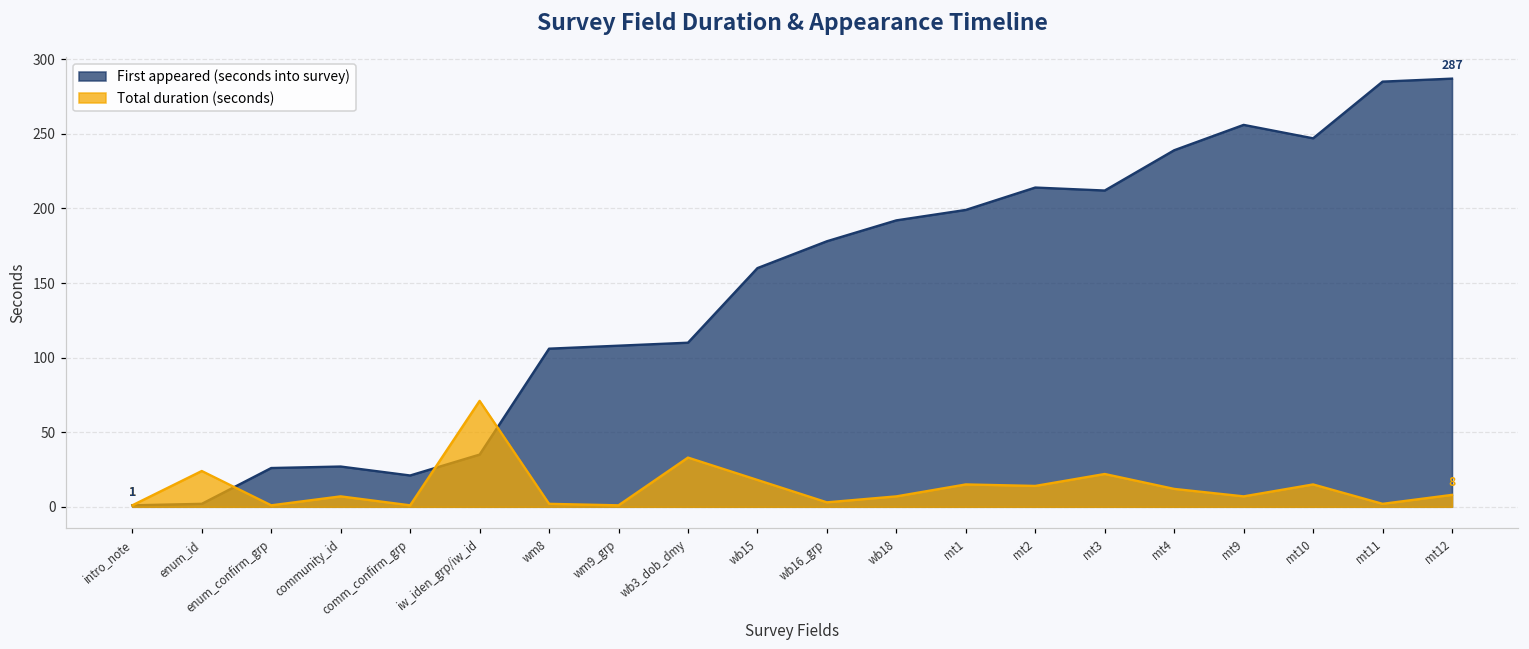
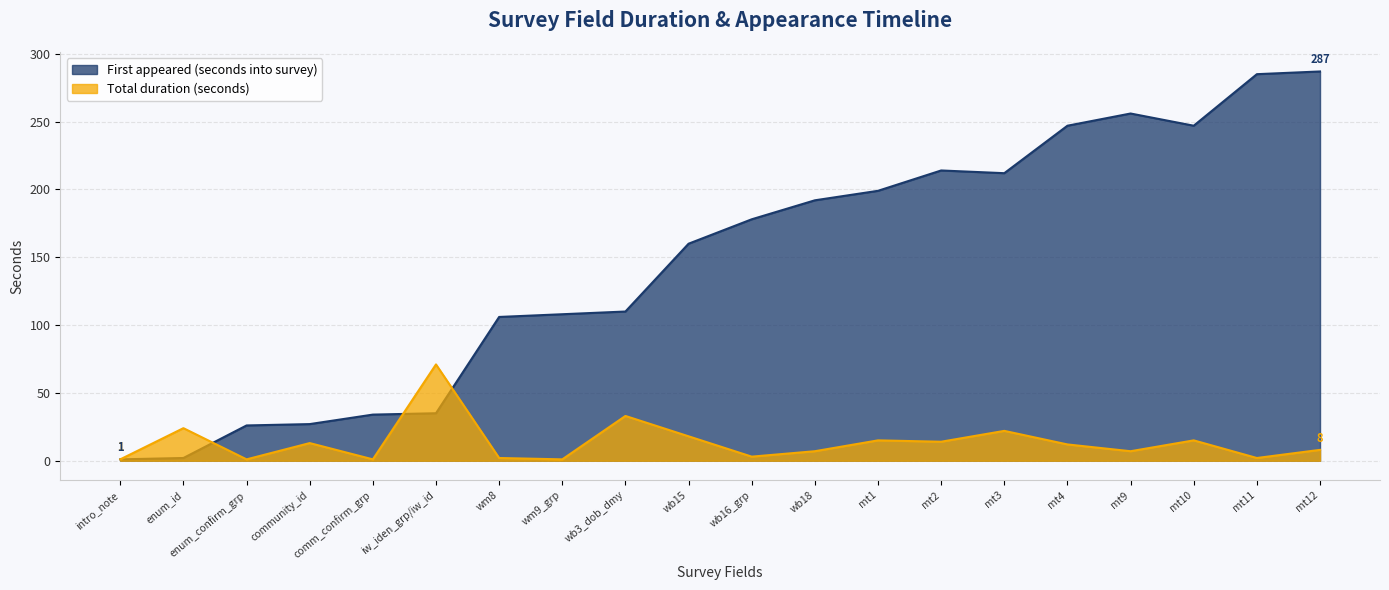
  {
    "First appeared (seconds into survey)": {
      "enum_id": 2,
      "enum_confirm_grp": 26,
      "community_id": 27,
-     "comm_confirm_grp": 21,
+     "comm_confirm_grp": 34,
      "iw_iden_grp/iw_id": 35,
      "wm8": 106,
      "wm9_grp": 108,
      "wb3_dob_dmy": 110,
      "wb15": 160,
      "wb16_grp": 178,
      "wb18": 192,
      "mt1": 199,
      "mt2": 214,
      "mt3": 212,
-     "mt4": 239,
+     "mt4": 247,
      "mt9": 256,
      "mt10": 247,
      "mt11": 285
    },
    "Total duration (seconds)": {
      "enum_id": 24,
      "enum_confirm_grp": 1,
-     "community_id": 7,
+     "community_id": 13,
      "comm_confirm_grp": 1,
      "iw_iden_grp/iw_id": 71,
      "wm8": 2,
      "wm9_grp": 1,
      "wb3_dob_dmy": 33,
      "wb15": 18,
      "wb16_grp": 3,
      "wb18": 7,
      "mt1": 15,
      "mt2": 14,
      "mt3": 22,
      "mt4": 12,
      "mt9": 7,
      "mt10": 15,
      "mt11": 2
    }
  }
